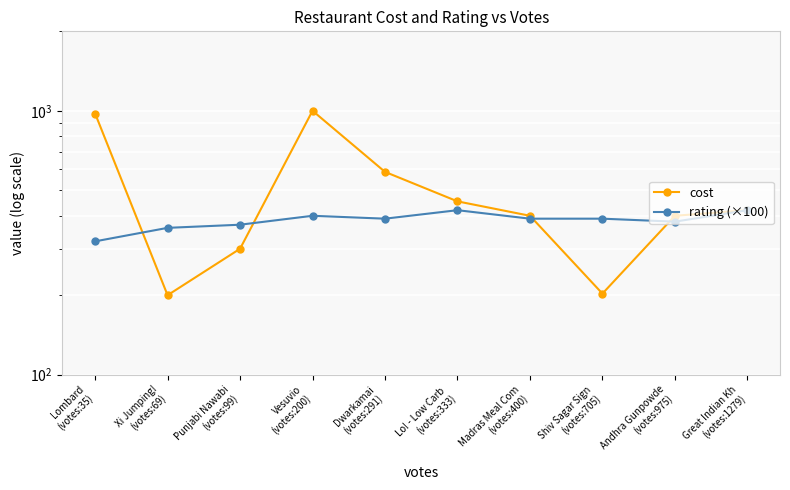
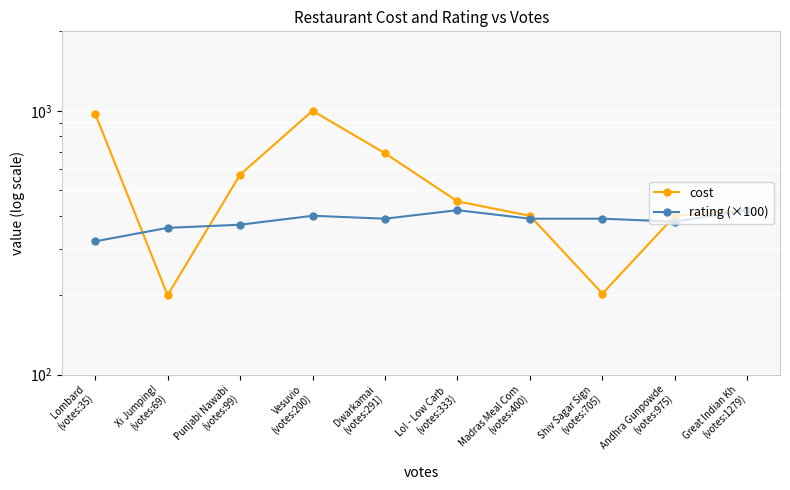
  {
    "cost": {
      "Lombard (votes:35)": 980,
      "Xi Jumping! (votes:69)": 200,
-     "Punjabi Nawabi (votes:99)": 300,
+     "Punjabi Nawabi (votes:99)": 570,
      "Vesuvio (votes:200)": 1000,
-     "Dwarkamai (votes:291)": 590,
+     "Dwarkamai (votes:291)": 690,
      "Lo! - Low Carb (votes:333)": 450,
      "Madras Meal Com (votes:400)": 400,
      "Shiv Sagar Sign (votes:705)": 200
    },
    "rating (×100)": {
      "Lombard (votes:35)": 320,
      "Xi Jumping! (votes:69)": 360,
      "Punjabi Nawabi (votes:99)": 370,
      "Vesuvio (votes:200)": 400,
      "Dwarkamai (votes:291)": 390,
      "Lo! - Low Carb (votes:333)": 420,
      "Madras Meal Com (votes:400)": 390,
      "Shiv Sagar Sign (votes:705)": 390
    }
  }
